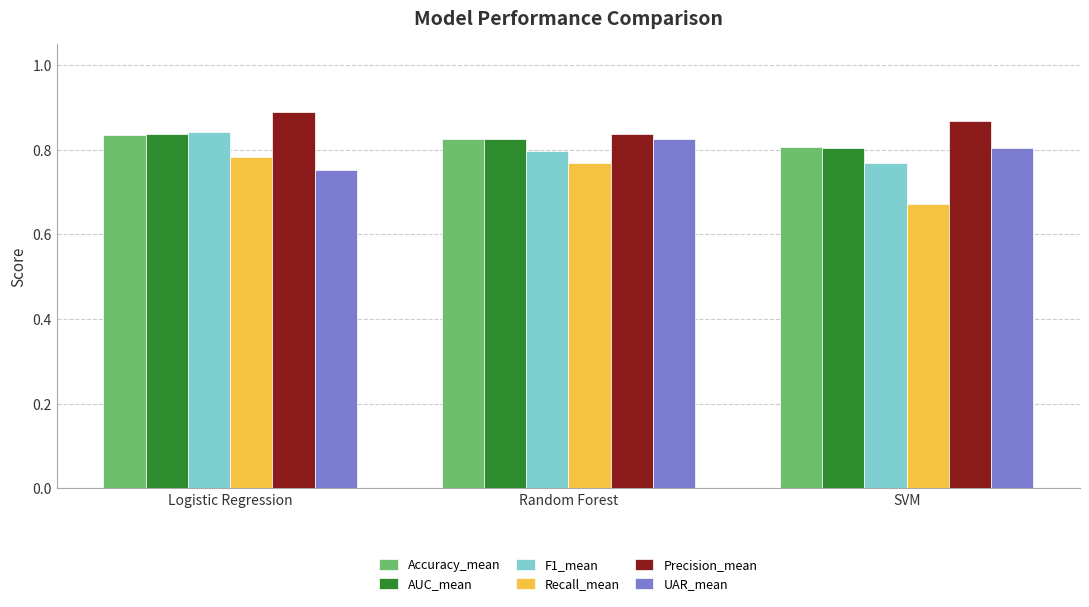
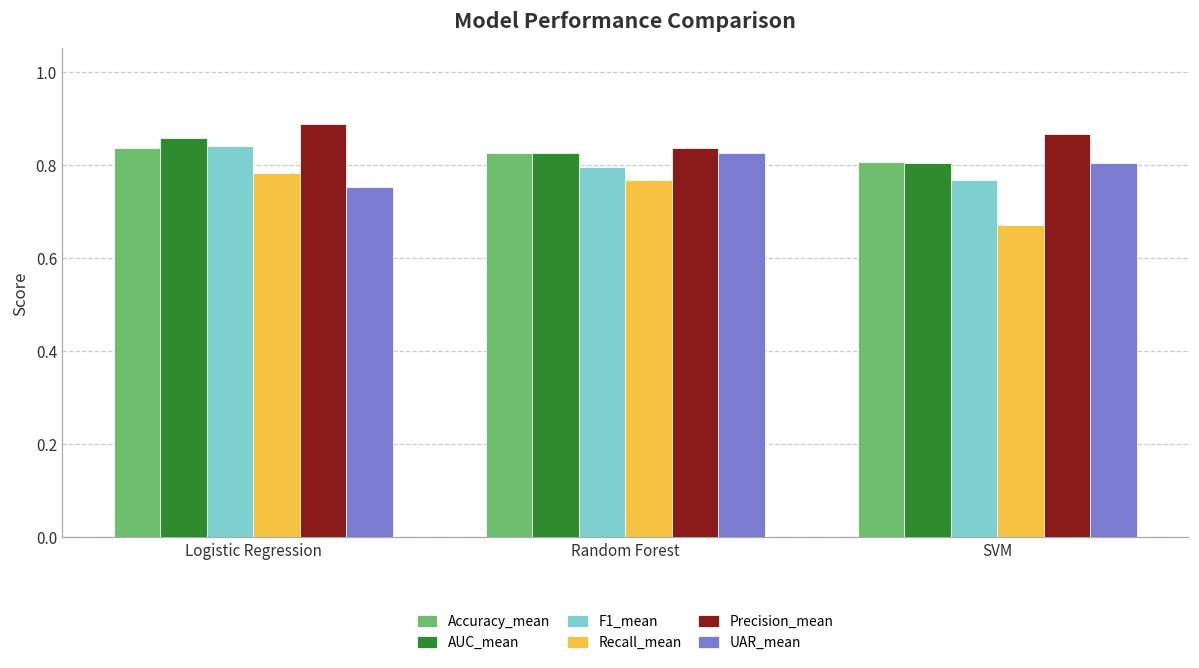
  {
    "Accuracy_mean": {
      "Logistic Regression": 0.84,
      "Random Forest": 0.82,
      "SVM": 0.81
    },
    "AUC_mean": {
-     "Logistic Regression": 0.84,
+     "Logistic Regression": 0.86,
      "Random Forest": 0.83,
      "SVM": 0.80
    },
    "F1_mean": {
      "Logistic Regression": 0.84,
      "Random Forest": 0.80,
      "SVM": 0.77
    },
    "Recall_mean": {
      "Logistic Regression": 0.78,
      "Random Forest": 0.77,
      "SVM": 0.67
    },
    "Precision_mean": {
      "Logistic Regression": 0.89,
      "Random Forest": 0.84,
      "SVM": 0.87
    },
    "UAR_mean": {
      "Logistic Regression": 0.75,
      "Random Forest": 0.83,
      "SVM": 0.80
    }
  }
